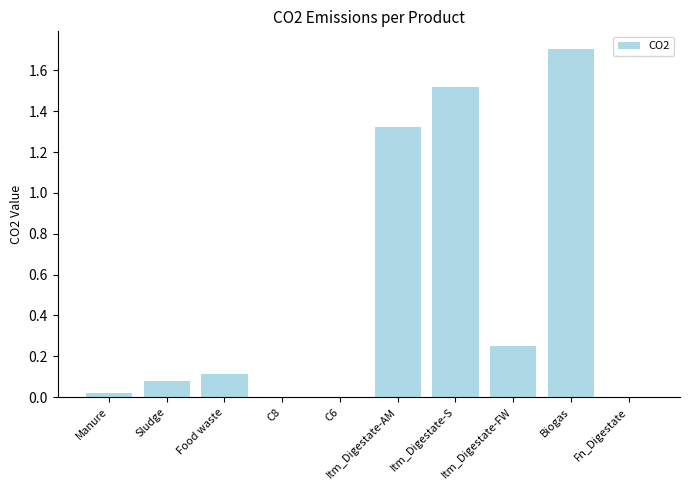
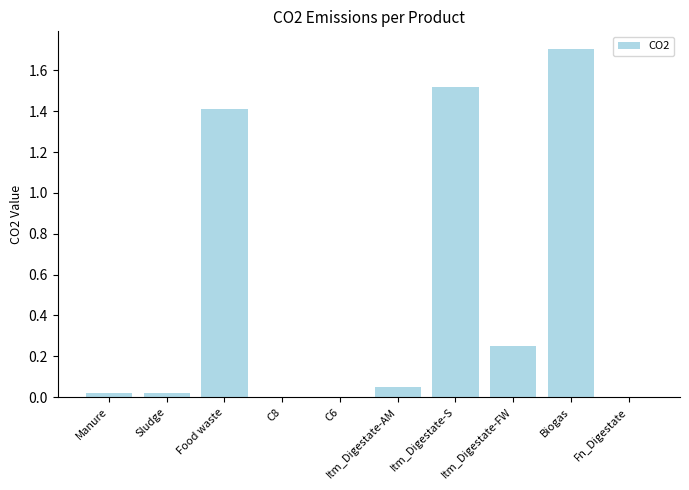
  {
    "Manure": 0.02,
-   "Sludge": 0.08,
-   "Food waste": 0.11,
+   "Sludge": 0.02,
+   "Food waste": 1.41,
    "C8": 0.00,
    "C6": 0.00,
-   "Itm_Digestate-AM": 1.32,
+   "Itm_Digestate-AM": 0.05,
    "Itm_Digestate-S": 1.52,
    "Itm_Digestate-FW": 0.25,
    "Biogas": 1.71,
    "Fn_Digestate": 0.00
  }
